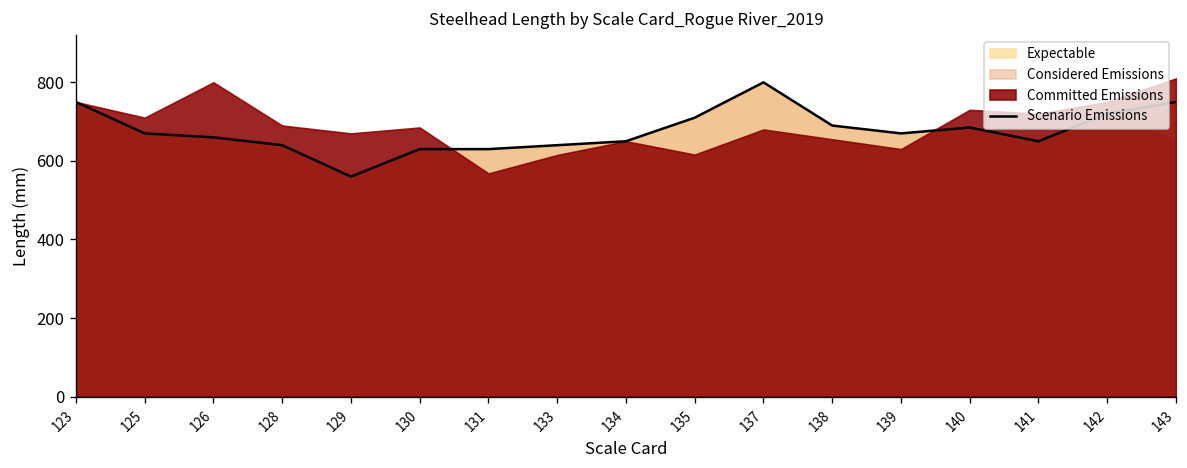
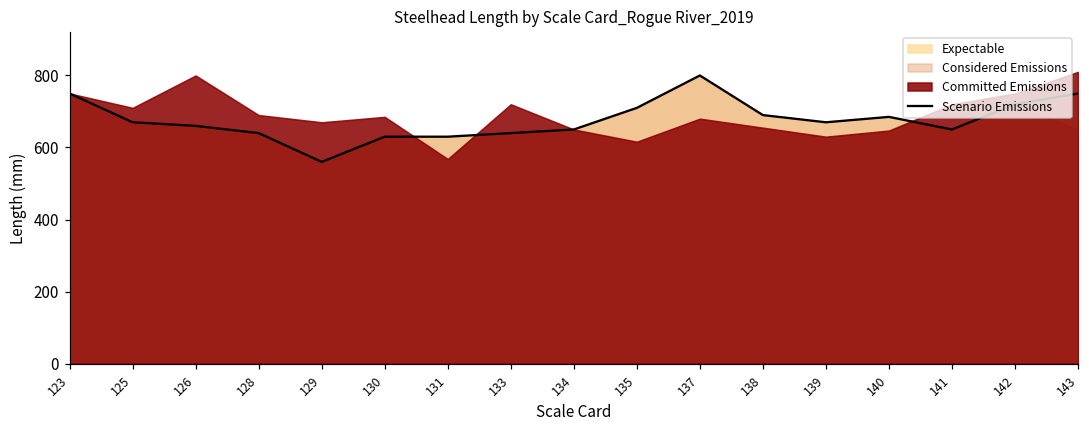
  {
    "Committed Emissions": {
      "125": 710,
      "126": 800,
      "128": 690,
      "129": 670,
      "130": 690,
      "131": 570,
-     "133": 620,
+     "133": 720,
      "135": 620,
      "137": 680,
      "138": 660,
      "139": 630,
-     "140": 730,
+     "140": 650,
      "143": 810
    }
  }
